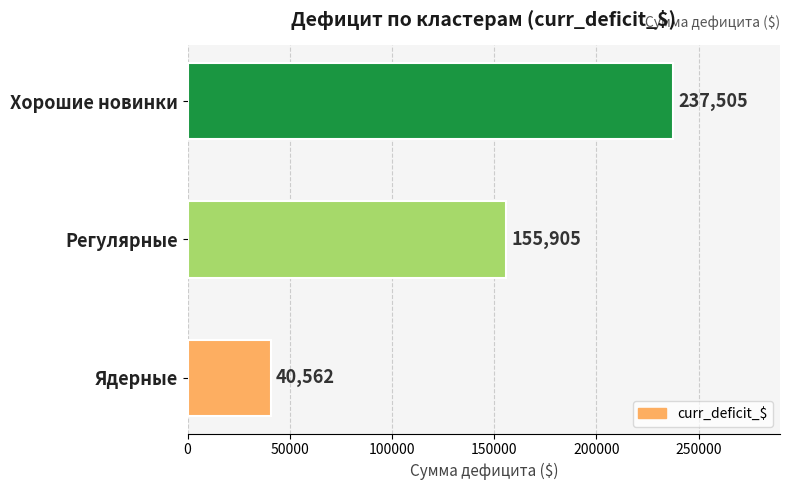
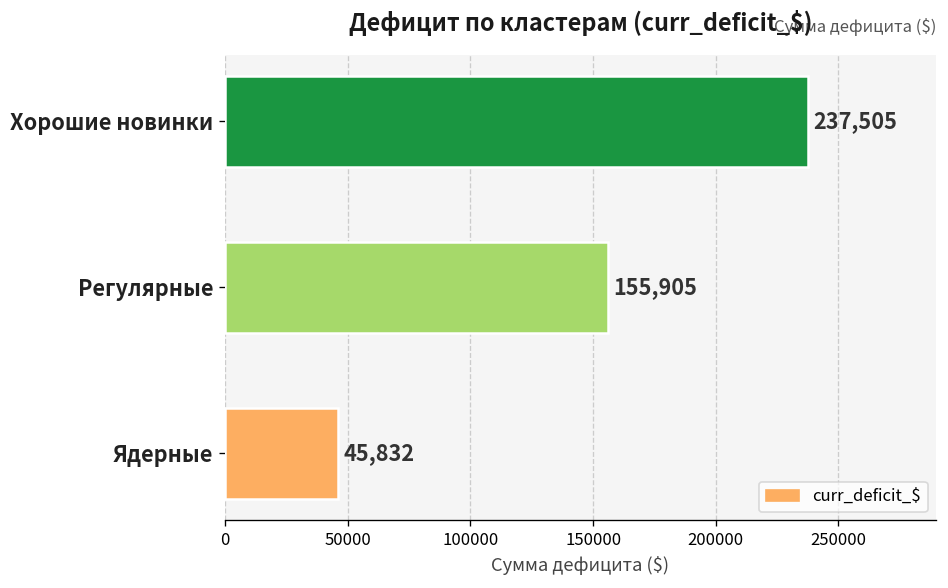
  {
    "Хорошие новинки": "237,505",
    "Регулярные": "155,905",
-   "Ядерные": "40,562"
+   "Ядерные": "45,832"
  }
